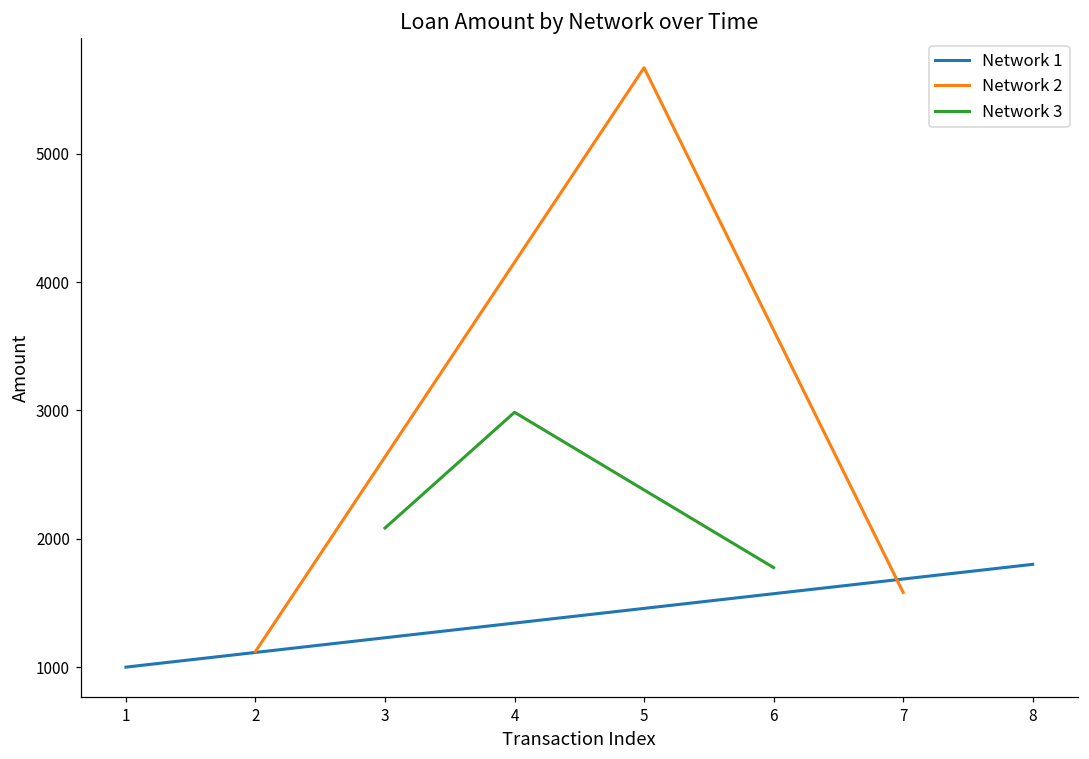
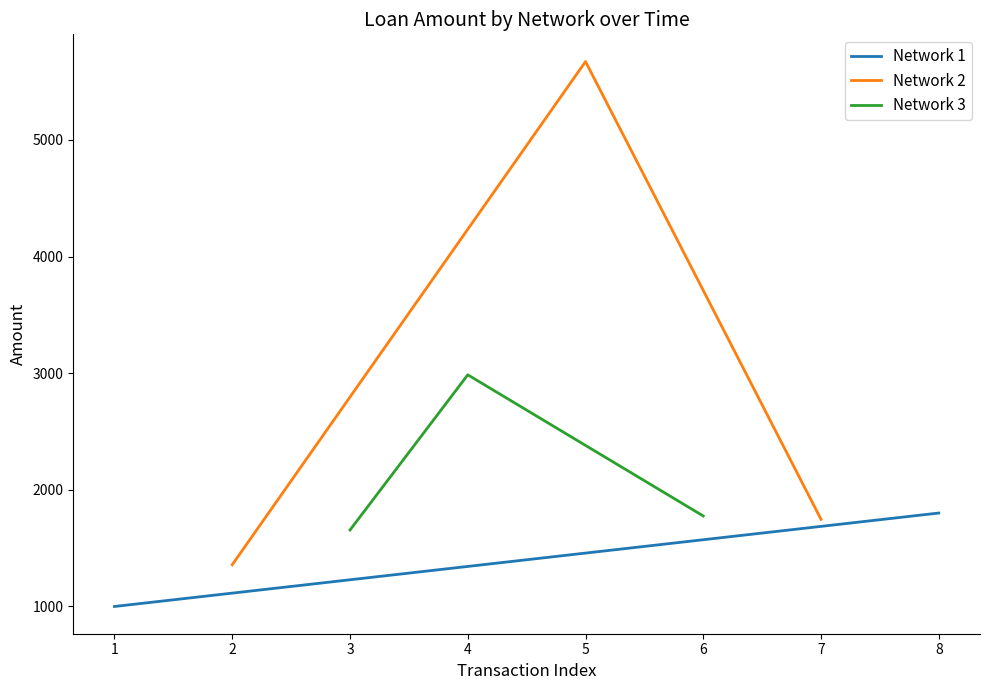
  {
    "Network 1": {
      "1": 1000,
      "8": 1800
    },
    "Network 2": {
-     "2": 1120,
+     "2": 1360,
      "5": 5670,
-     "7": 1580
+     "7": 1750
    },
    "Network 3": {
-     "3": 2080,
+     "3": 1660,
      "4": 2990,
      "6": 1780
    }
  }
